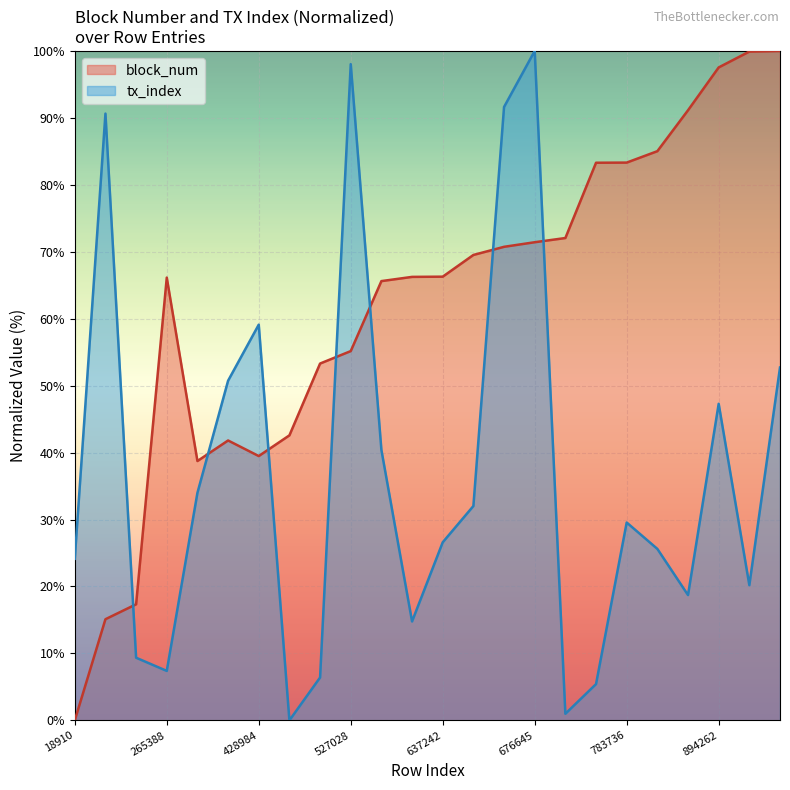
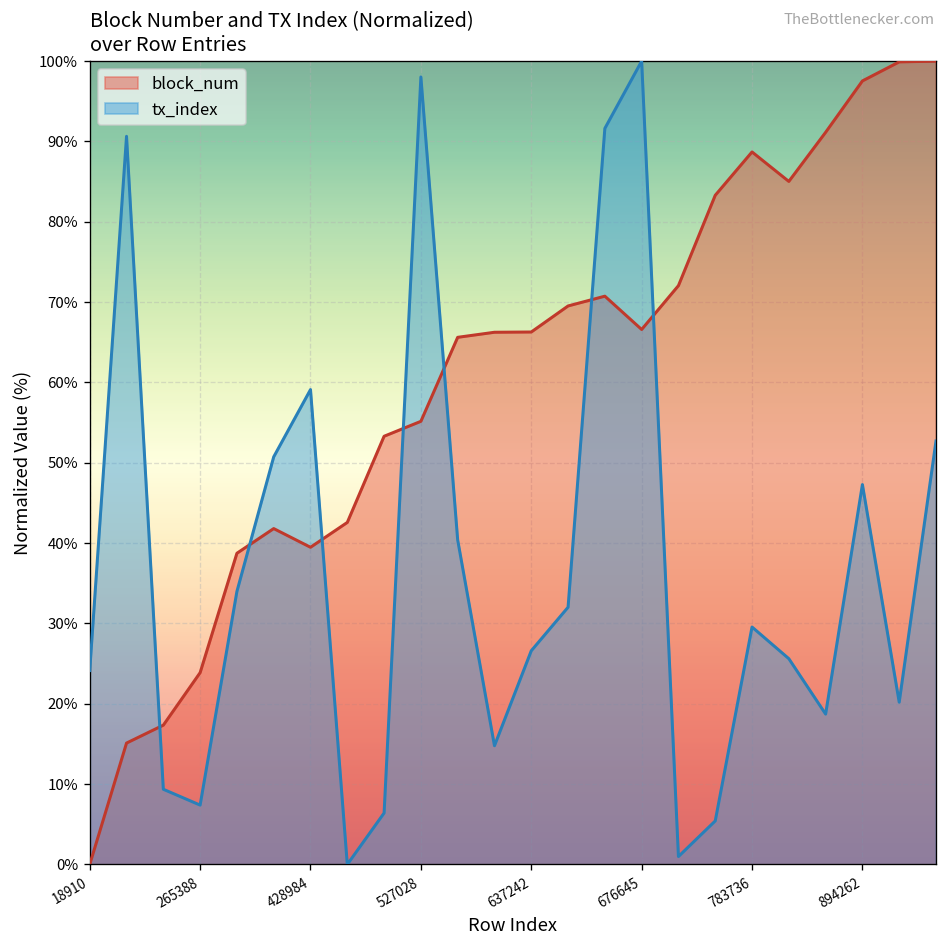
  {
    "block_num": {
      "18910": "0%",
-     "265388": "66%",
+     "265388": "24%",
      "428984": "39%",
      "527028": "55%",
      "637242": "66%",
-     "676645": "71%",
-     "783736": "83%",
+     "676645": "67%",
+     "783736": "89%",
      "894262": "98%"
    },
    "tx_index": {
      "18910": "24%",
      "265388": "7%",
      "428984": "59%",
      "527028": "98%",
      "637242": "27%",
      "676645": "100%",
      "783736": "30%",
      "894262": "47%"
    }
  }
